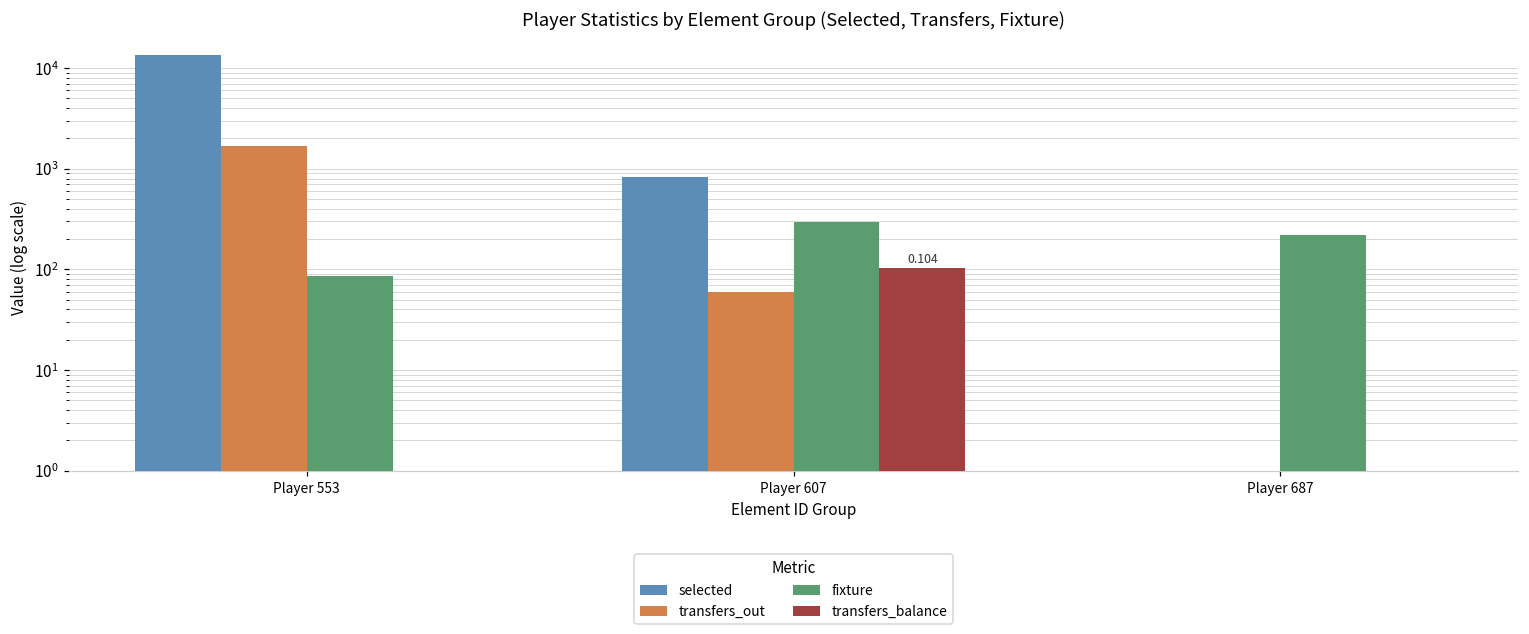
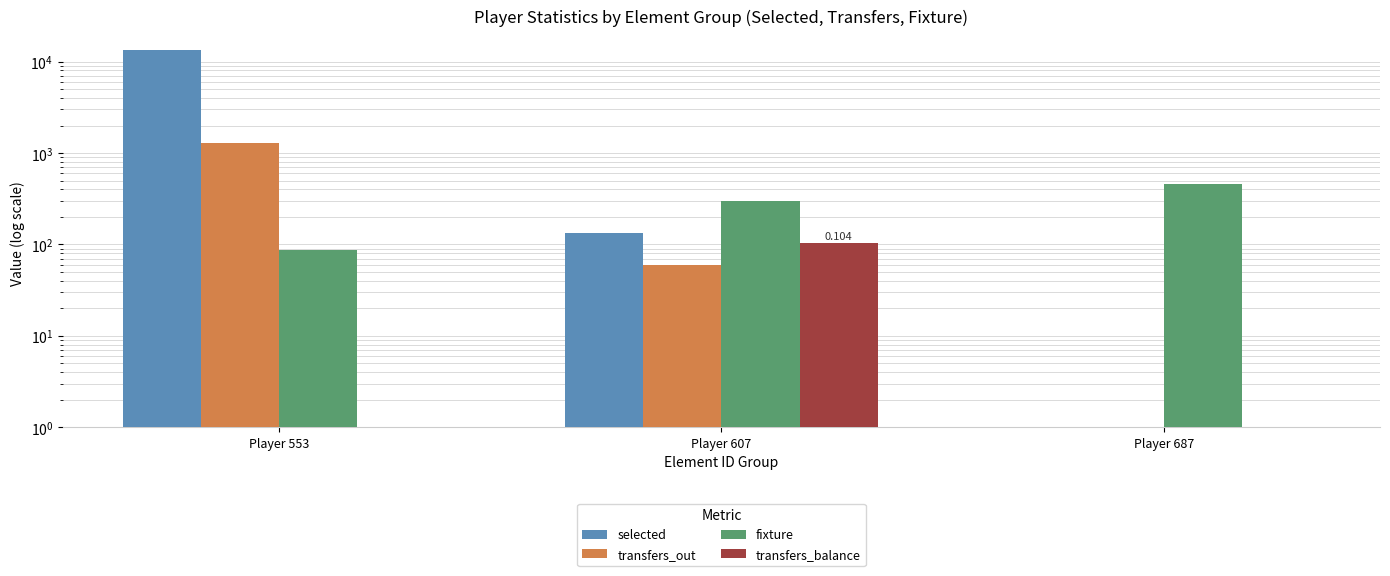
  {
    "selected": {
      "Player 553": 13000,
-     "Player 607": 800
+     "Player 607": 130
    },
    "transfers_out": {
-     "Player 553": 1700,
+     "Player 553": 1300,
      "Player 607": 60
    },
    "fixture": {
      "Player 553": 90,
      "Player 607": 300,
-     "Player 687": 220
+     "Player 687": 500
    }
  }
